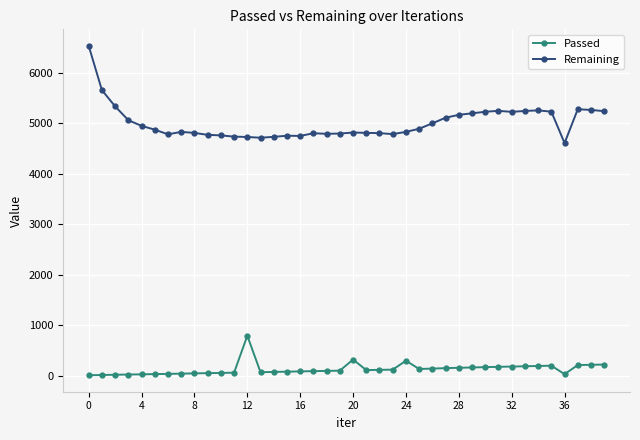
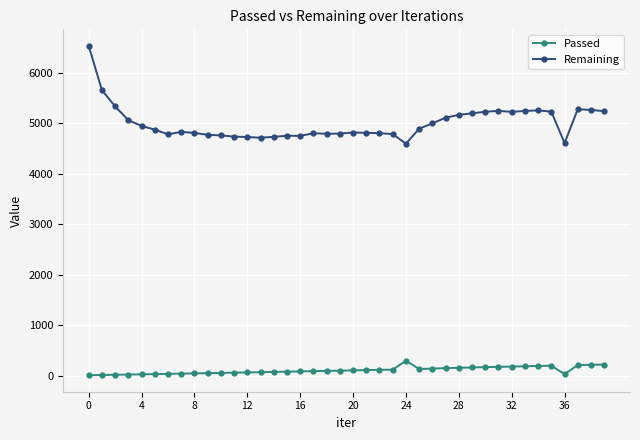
  {
    "Passed": {
      "0": 0,
      "4": 0,
      "8": 0,
-     "12": 800,
+     "12": 100,
      "16": 100,
-     "20": 300,
+     "20": 100,
      "24": 300,
      "28": 200,
      "32": 200,
      "36": 0
    },
    "Remaining": {
      "0": 6500,
      "4": 4900,
      "8": 4800,
      "12": 4700,
      "16": 4700,
      "20": 4800,
-     "24": 4800,
+     "24": 4600,
      "28": 5200,
      "32": 5200,
      "36": 4600
    }
  }
